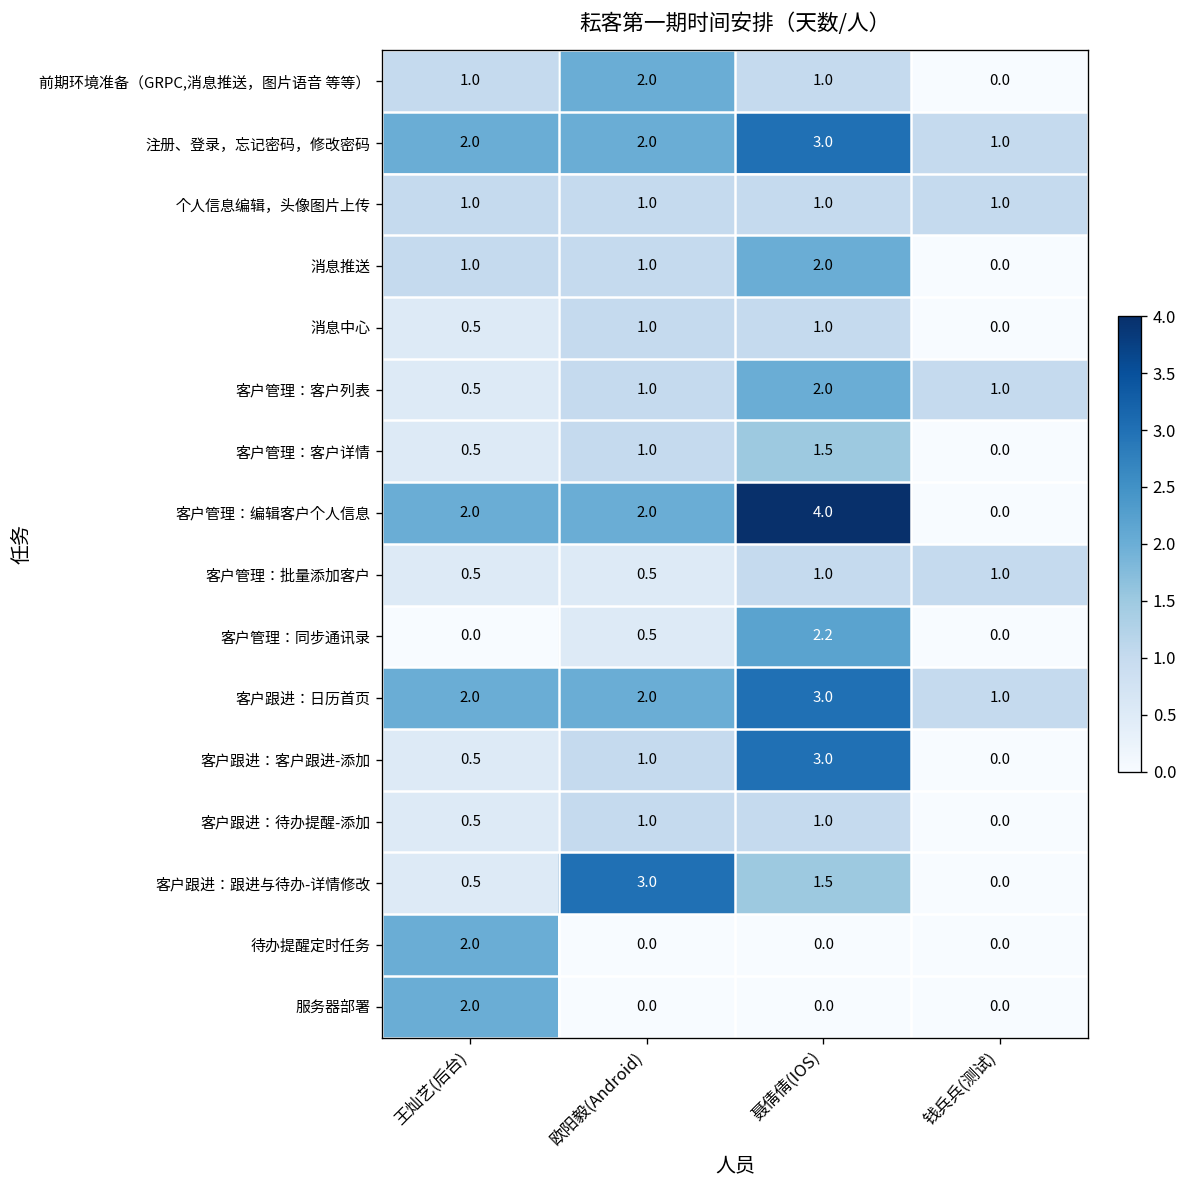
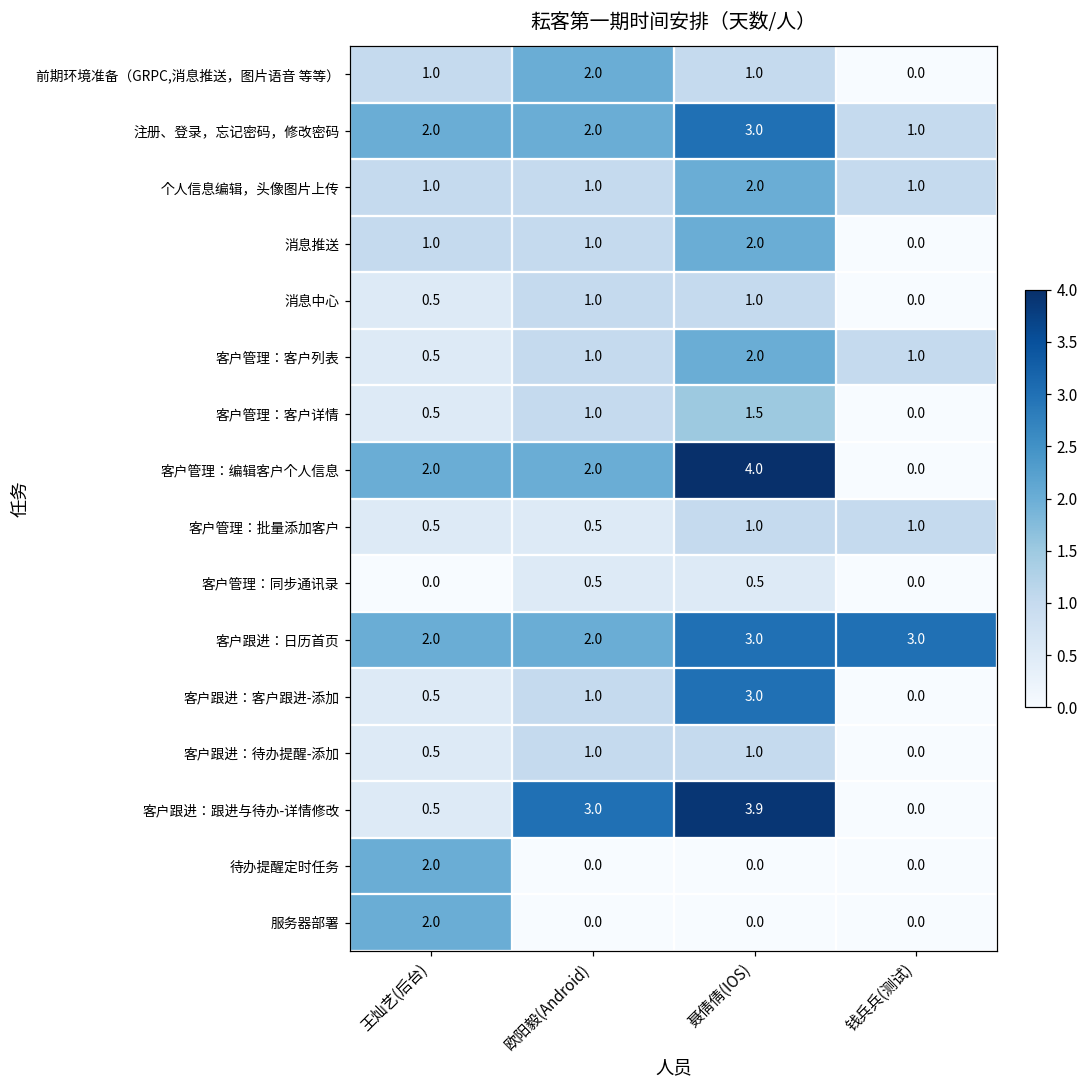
  {
    "前期环境准备（GRPC,消息推送，图片语音 等等）": {
      "王灿艺(后台)": 1.0,
      "欧阳毅(Android)": 2.0,
      "聂倩倩(IOS)": 1.0,
      "钱兵兵(测试)": 0.0
    },
    "注册、登录，忘记密码，修改密码": {
      "王灿艺(后台)": 2.0,
      "欧阳毅(Android)": 2.0,
      "聂倩倩(IOS)": 3.0,
      "钱兵兵(测试)": 1.0
    },
    "个人信息编辑，头像图片上传": {
      "王灿艺(后台)": 1.0,
      "欧阳毅(Android)": 1.0,
-     "聂倩倩(IOS)": 1.0,
+     "聂倩倩(IOS)": 2.0,
      "钱兵兵(测试)": 1.0
    },
    "消息推送": {
      "王灿艺(后台)": 1.0,
      "欧阳毅(Android)": 1.0,
      "聂倩倩(IOS)": 2.0,
      "钱兵兵(测试)": 0.0
    },
    "消息中心": {
      "王灿艺(后台)": 0.5,
      "欧阳毅(Android)": 1.0,
      "聂倩倩(IOS)": 1.0,
      "钱兵兵(测试)": 0.0
    },
    "客户管理：客户列表": {
      "王灿艺(后台)": 0.5,
      "欧阳毅(Android)": 1.0,
      "聂倩倩(IOS)": 2.0,
      "钱兵兵(测试)": 1.0
    },
    "客户管理：客户详情": {
      "王灿艺(后台)": 0.5,
      "欧阳毅(Android)": 1.0,
      "聂倩倩(IOS)": 1.5,
      "钱兵兵(测试)": 0.0
    },
    "客户管理：编辑客户个人信息": {
      "王灿艺(后台)": 2.0,
      "欧阳毅(Android)": 2.0,
      "聂倩倩(IOS)": 4.0,
      "钱兵兵(测试)": 0.0
    },
    "客户管理：批量添加客户": {
      "王灿艺(后台)": 0.5,
      "欧阳毅(Android)": 0.5,
      "聂倩倩(IOS)": 1.0,
      "钱兵兵(测试)": 1.0
    },
    "客户管理：同步通讯录": {
      "王灿艺(后台)": 0.0,
      "欧阳毅(Android)": 0.5,
-     "聂倩倩(IOS)": 2.2,
+     "聂倩倩(IOS)": 0.5,
      "钱兵兵(测试)": 0.0
    },
    "客户跟进：日历首页": {
      "王灿艺(后台)": 2.0,
      "欧阳毅(Android)": 2.0,
      "聂倩倩(IOS)": 3.0,
-     "钱兵兵(测试)": 1.0
+     "钱兵兵(测试)": 3.0
    },
    "客户跟进：客户跟进-添加": {
      "王灿艺(后台)": 0.5,
      "欧阳毅(Android)": 1.0,
      "聂倩倩(IOS)": 3.0,
      "钱兵兵(测试)": 0.0
    },
    "客户跟进：待办提醒-添加": {
      "王灿艺(后台)": 0.5,
      "欧阳毅(Android)": 1.0,
      "聂倩倩(IOS)": 1.0,
      "钱兵兵(测试)": 0.0
    },
    "客户跟进：跟进与待办-详情修改": {
      "王灿艺(后台)": 0.5,
      "欧阳毅(Android)": 3.0,
-     "聂倩倩(IOS)": 1.5,
+     "聂倩倩(IOS)": 3.9,
      "钱兵兵(测试)": 0.0
    },
    "待办提醒定时任务": {
      "王灿艺(后台)": 2.0,
      "欧阳毅(Android)": 0.0,
      "聂倩倩(IOS)": 0.0,
      "钱兵兵(测试)": 0.0
    },
    "服务器部署": {
      "王灿艺(后台)": 2.0,
      "欧阳毅(Android)": 0.0,
      "聂倩倩(IOS)": 0.0,
      "钱兵兵(测试)": 0.0
    }
  }
